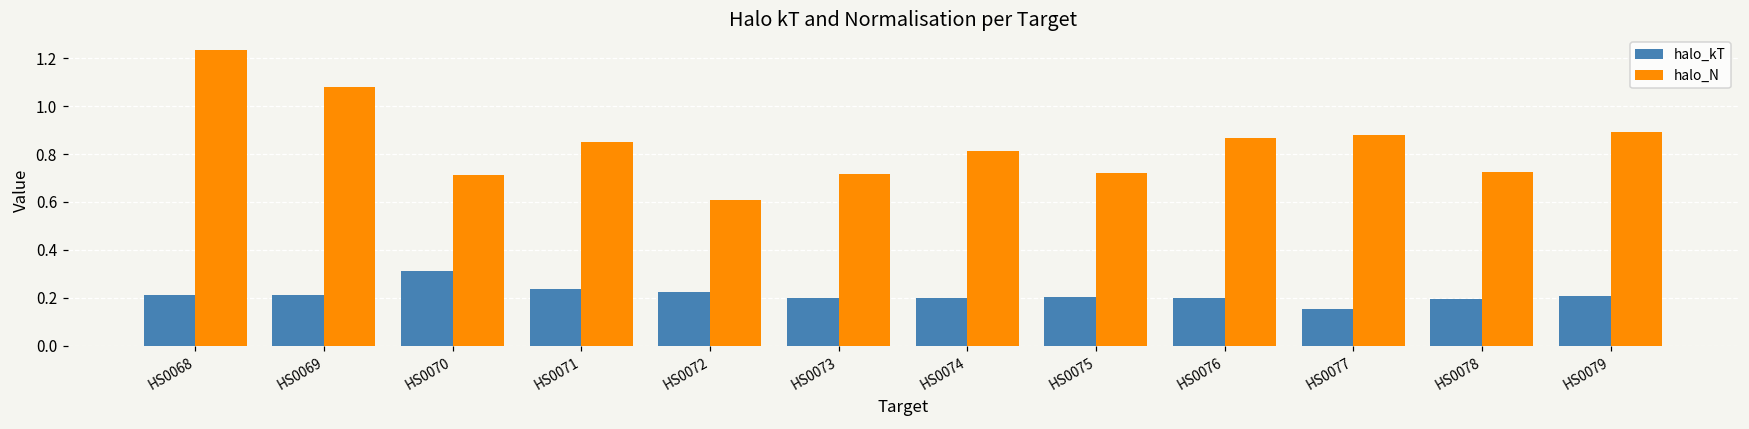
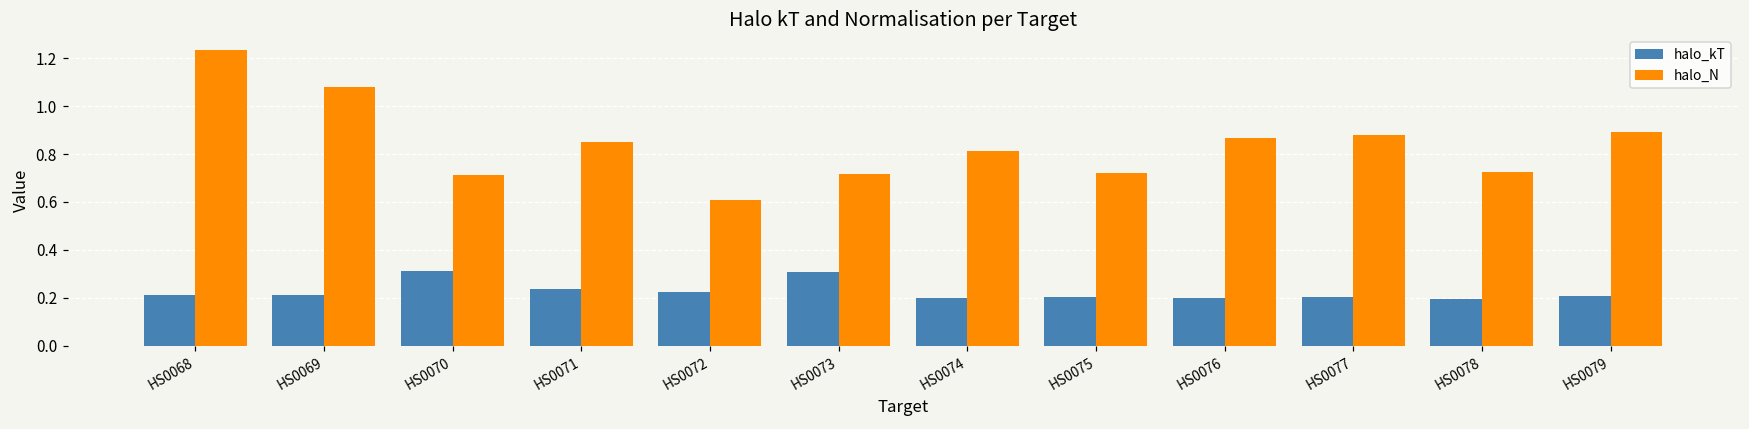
  {
    "halo_kT": {
      "HS0068": 0.21,
      "HS0069": 0.21,
      "HS0070": 0.31,
      "HS0071": 0.24,
      "HS0072": 0.22,
-     "HS0073": 0.20,
+     "HS0073": 0.31,
      "HS0074": 0.20,
      "HS0075": 0.20,
      "HS0076": 0.20,
-     "HS0077": 0.15,
+     "HS0077": 0.20,
      "HS0078": 0.19,
      "HS0079": 0.21
    },
    "halo_N": {
      "HS0068": 1.23,
      "HS0069": 1.08,
      "HS0070": 0.71,
      "HS0071": 0.85,
      "HS0072": 0.61,
      "HS0073": 0.72,
      "HS0074": 0.81,
      "HS0075": 0.72,
      "HS0076": 0.87,
      "HS0077": 0.88,
      "HS0078": 0.73,
      "HS0079": 0.89
    }
  }
